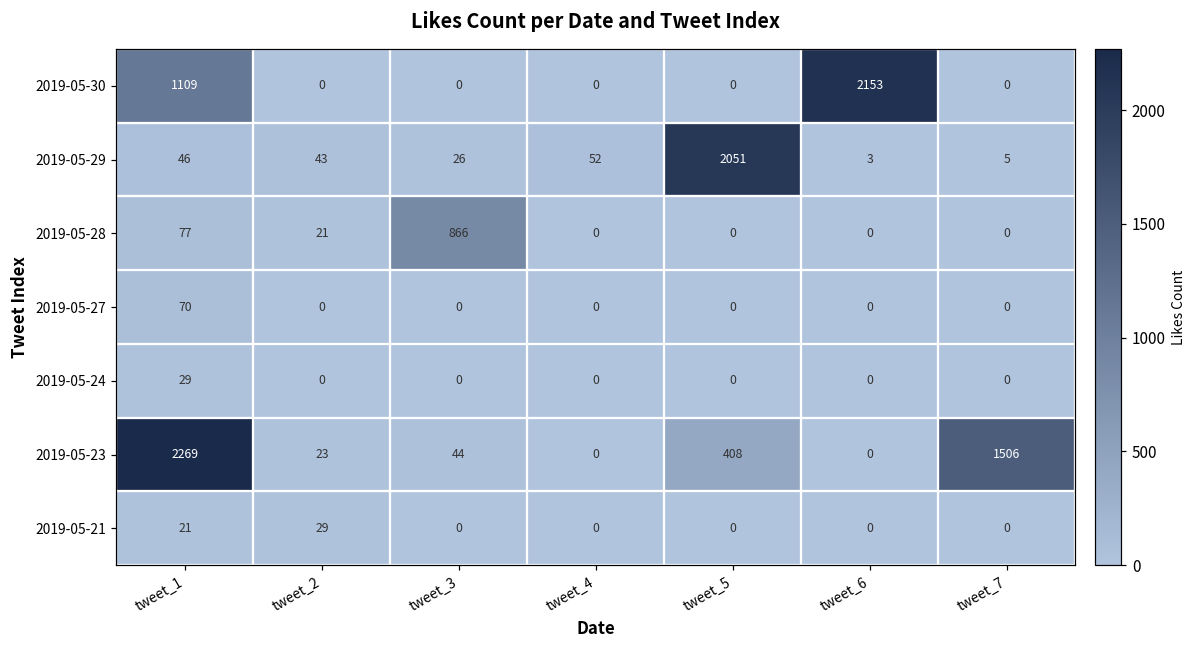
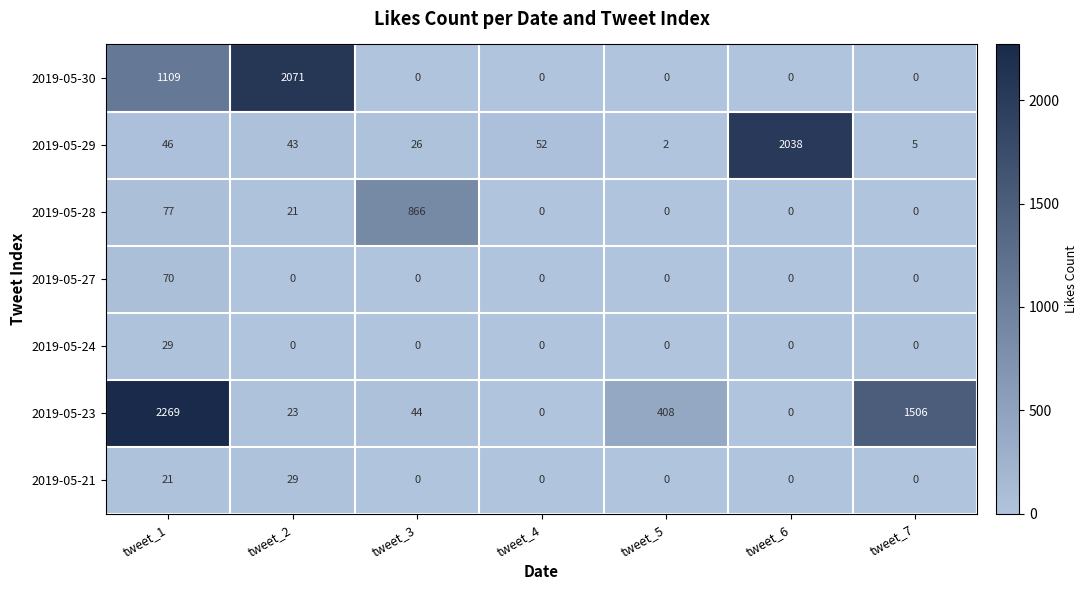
  {
    "2019-05-30": {
      "tweet_1": 1109,
-     "tweet_2": 0,
+     "tweet_2": 2071,
      "tweet_3": 0,
      "tweet_4": 0,
      "tweet_5": 0,
-     "tweet_6": 2153,
+     "tweet_6": 0,
      "tweet_7": 0
    },
    "2019-05-29": {
      "tweet_1": 46,
      "tweet_2": 43,
      "tweet_3": 26,
      "tweet_4": 52,
-     "tweet_5": 2051,
-     "tweet_6": 3,
+     "tweet_5": 2,
+     "tweet_6": 2038,
      "tweet_7": 5
    },
    "2019-05-28": {
      "tweet_1": 77,
      "tweet_2": 21,
      "tweet_3": 866,
      "tweet_4": 0,
      "tweet_5": 0,
      "tweet_6": 0,
      "tweet_7": 0
    },
    "2019-05-27": {
      "tweet_1": 70,
      "tweet_2": 0,
      "tweet_3": 0,
      "tweet_4": 0,
      "tweet_5": 0,
      "tweet_6": 0,
      "tweet_7": 0
    },
    "2019-05-24": {
      "tweet_1": 29,
      "tweet_2": 0,
      "tweet_3": 0,
      "tweet_4": 0,
      "tweet_5": 0,
      "tweet_6": 0,
      "tweet_7": 0
    },
    "2019-05-23": {
      "tweet_1": 2269,
      "tweet_2": 23,
      "tweet_3": 44,
      "tweet_4": 0,
      "tweet_5": 408,
      "tweet_6": 0,
      "tweet_7": 1506
    },
    "2019-05-21": {
      "tweet_1": 21,
      "tweet_2": 29,
      "tweet_3": 0,
      "tweet_4": 0,
      "tweet_5": 0,
      "tweet_6": 0,
      "tweet_7": 0
    }
  }
